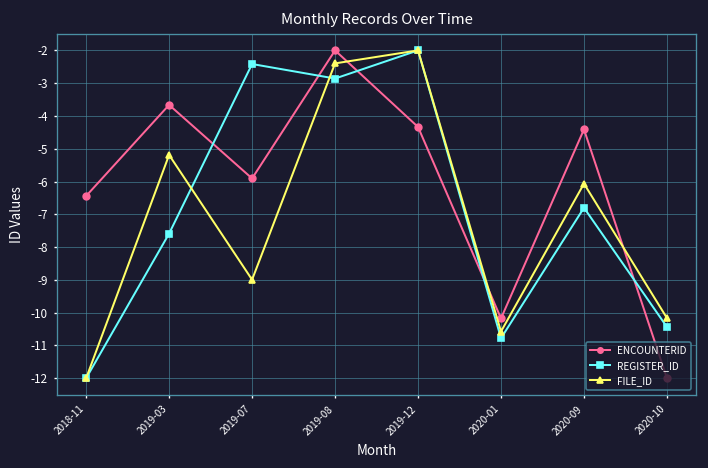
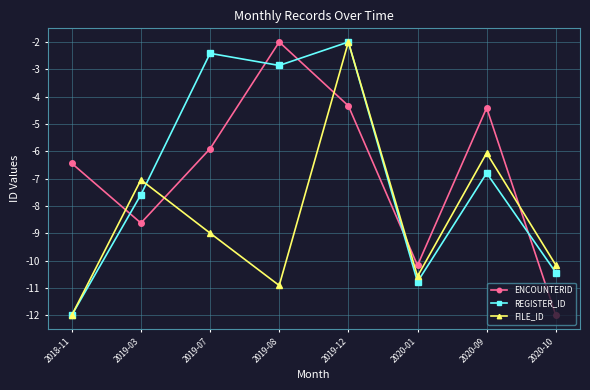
  {
    "ENCOUNTERID": {
      "2018-11": -6.4,
-     "2019-03": -3.7,
+     "2019-03": -8.6,
      "2019-07": -5.9,
      "2019-08": -2.0,
      "2019-12": -4.3,
      "2020-01": -10.2,
      "2020-09": -4.4
    },
    "REGISTER_ID": {
      "2019-03": -7.6,
      "2019-07": -2.4,
      "2019-08": -2.9,
      "2020-01": -10.8,
      "2020-09": -6.8,
      "2020-10": -10.4
    },
    "FILE_ID": {
-     "2019-03": -5.2,
+     "2019-03": -7.0,
      "2019-07": -9.0,
-     "2019-08": -2.4,
+     "2019-08": -10.9,
      "2020-01": -10.6,
      "2020-09": -6.1,
      "2020-10": -10.2
    }
  }
